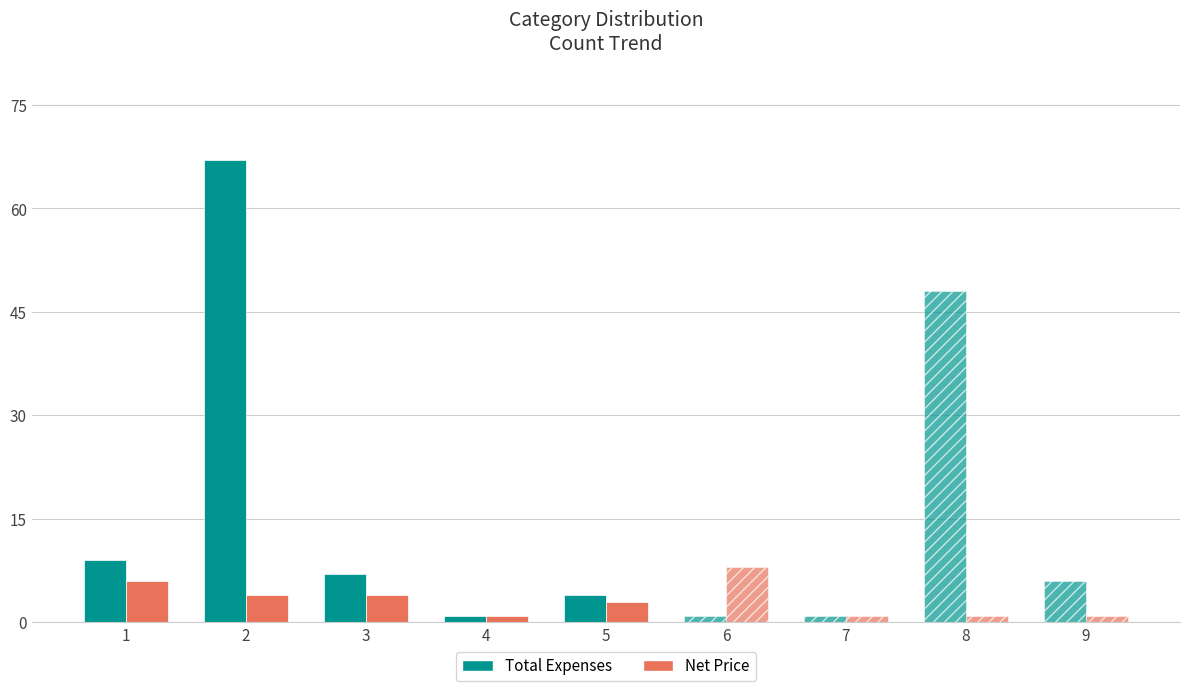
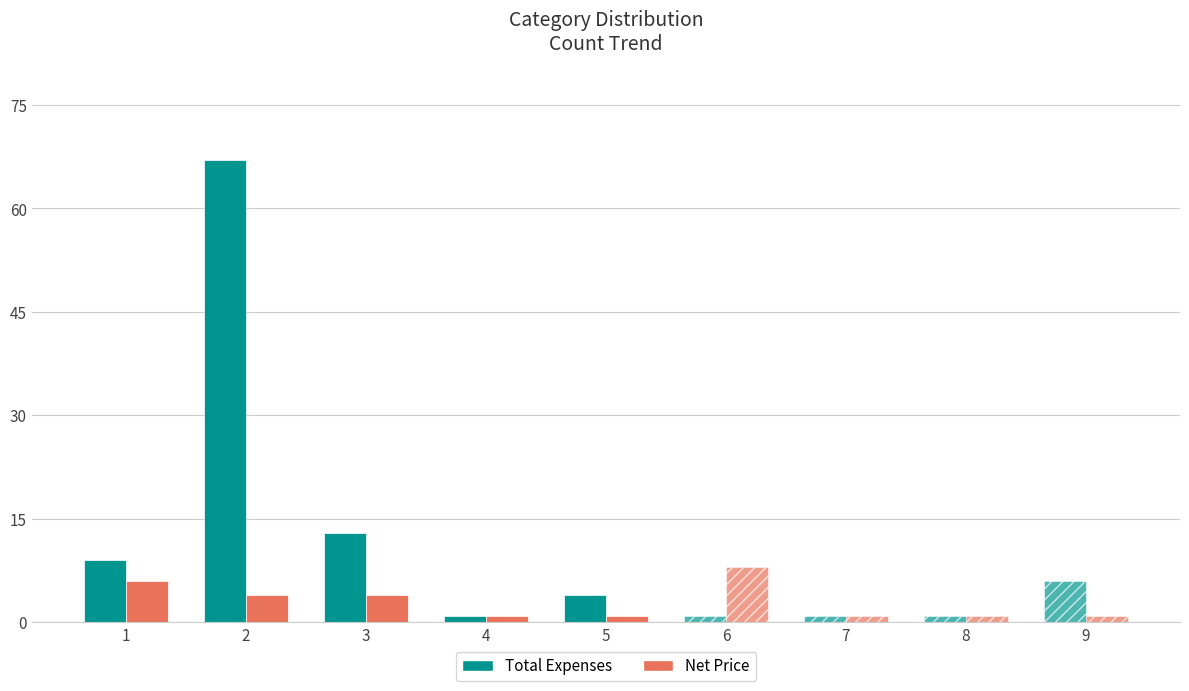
  {
    "Total Expenses": {
      "1": 9,
      "2": 67,
-     "3": 7,
+     "3": 13,
      "4": 1,
      "5": 4,
      "6": 1,
      "7": 1,
-     "8": 48,
+     "8": 1,
      "9": 6
    },
    "Net Price": {
      "1": 6,
      "2": 4,
      "3": 4,
      "4": 1,
-     "5": 3,
+     "5": 1,
      "6": 8,
      "7": 1,
      "8": 1,
      "9": 1
    }
  }
